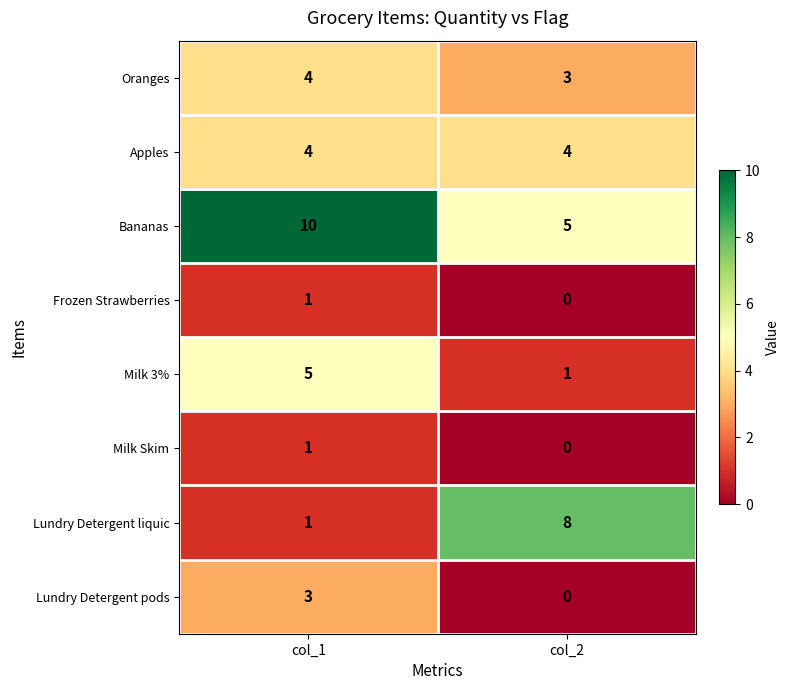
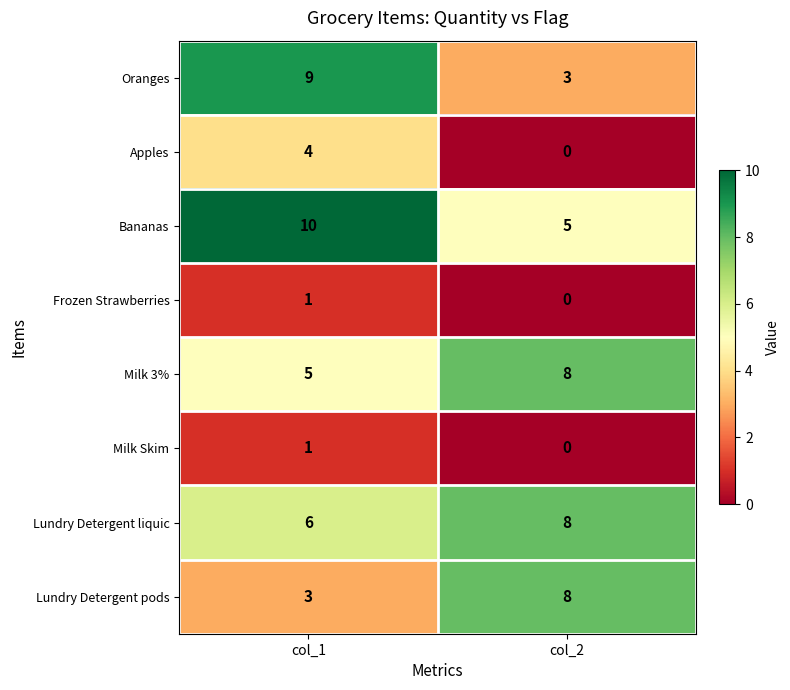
  {
    "Oranges": {
-     "col_1": 4,
+     "col_1": 9,
      "col_2": 3
    },
    "Apples": {
      "col_1": 4,
-     "col_2": 4
+     "col_2": 0
    },
    "Bananas": {
      "col_1": 10,
      "col_2": 5
    },
    "Frozen Strawberries": {
      "col_1": 1,
      "col_2": 0
    },
    "Milk 3%": {
      "col_1": 5,
-     "col_2": 1
+     "col_2": 8
    },
    "Milk Skim": {
      "col_1": 1,
      "col_2": 0
    },
    "Lundry Detergent liquic": {
-     "col_1": 1,
+     "col_1": 6,
      "col_2": 8
    },
    "Lundry Detergent pods": {
      "col_1": 3,
-     "col_2": 0
+     "col_2": 8
    }
  }
